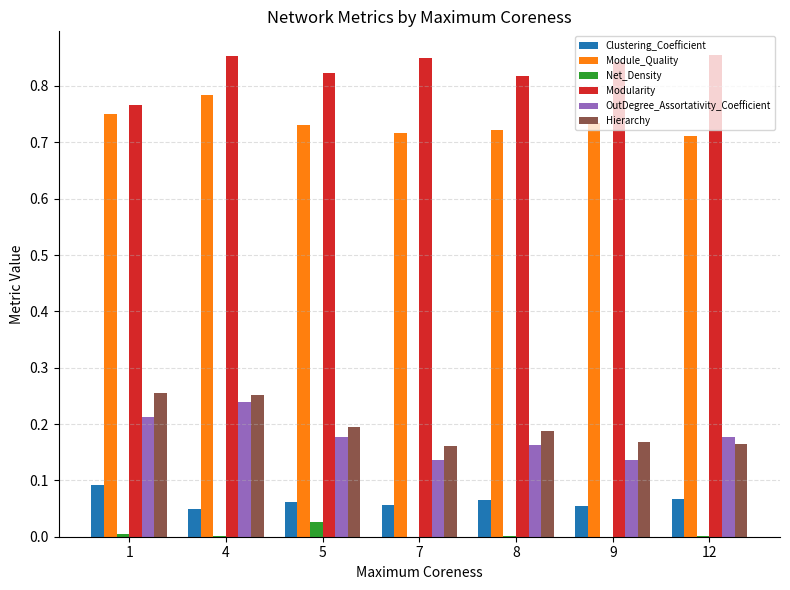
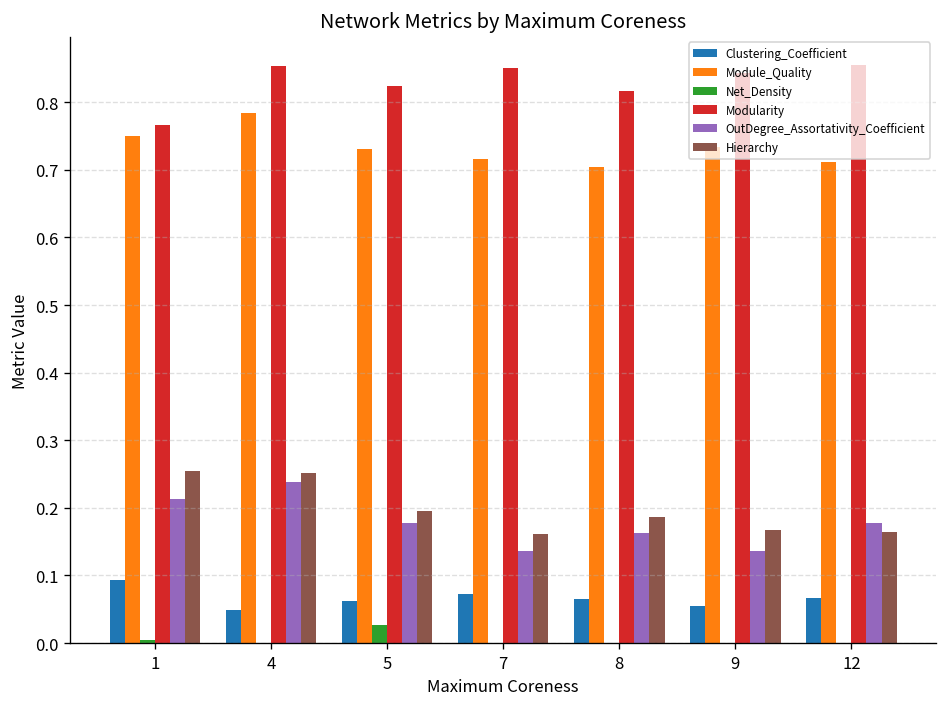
  {
    "Clustering_Coefficient": {
      "1": 0.09,
      "4": 0.05,
      "5": 0.06,
-     "7": 0.06,
+     "7": 0.07,
      "8": 0.07,
      "9": 0.05,
      "12": 0.07
    },
    "Module_Quality": {
      "1": 0.75,
      "4": 0.78,
      "5": 0.73,
      "7": 0.72,
-     "8": 0.72,
+     "8": 0.70,
      "12": 0.71
    },
    "Net_Density": {
      "5": 0.03
    },
    "Modularity": {
      "1": 0.77,
      "4": 0.85,
      "5": 0.82,
      "7": 0.85,
      "8": 0.82
    },
    "OutDegree_Assortativity_Coefficient": {
      "1": 0.21,
      "4": 0.24,
      "5": 0.18,
      "7": 0.14,
      "8": 0.16,
      "9": 0.14,
      "12": 0.18
    },
    "Hierarchy": {
      "1": 0.26,
      "4": 0.25,
      "5": 0.19,
      "7": 0.16,
      "8": 0.19,
      "9": 0.17,
      "12": 0.16
    }
  }
